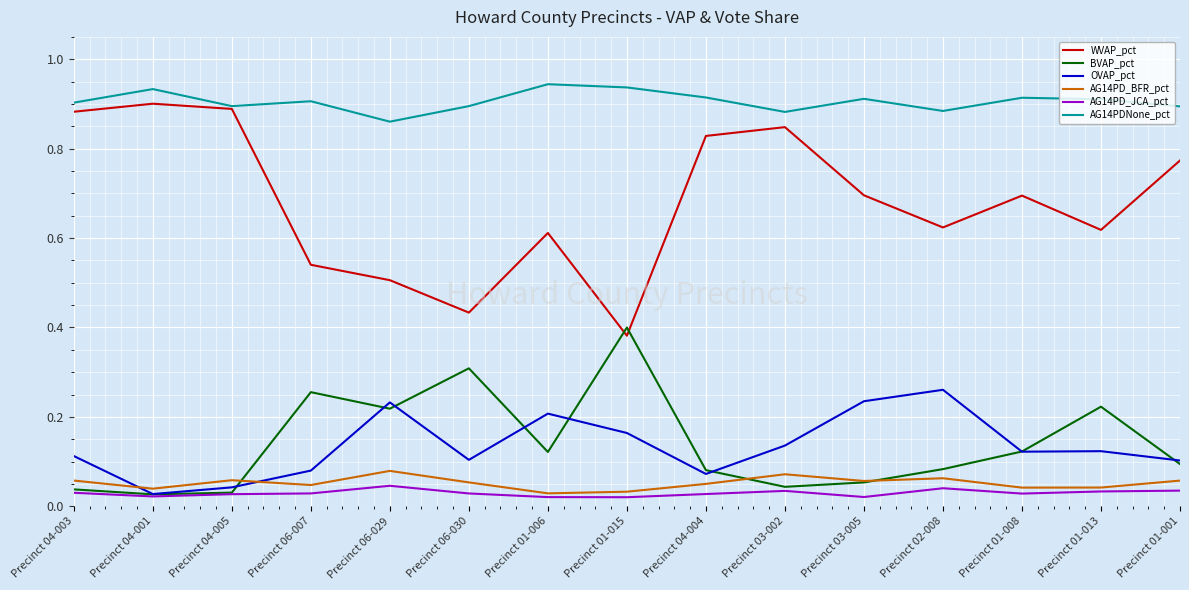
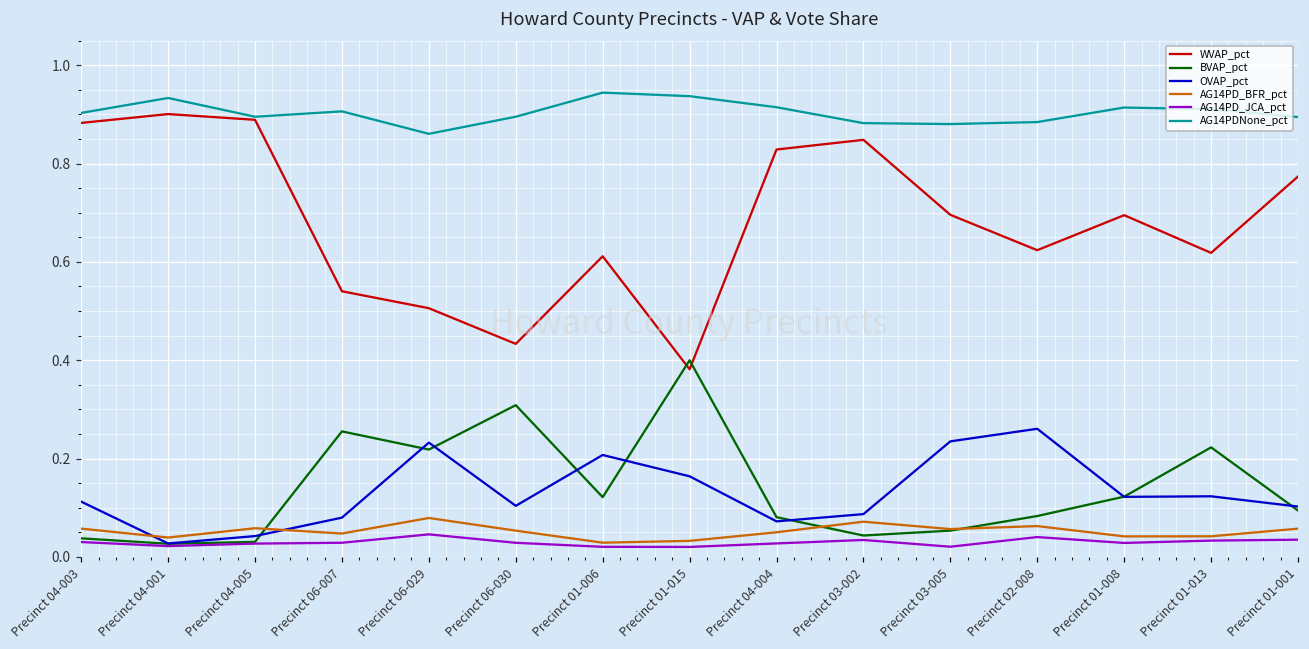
  {
    "WVAP_pct": {
      "Precinct 04-003": 0.88,
      "Precinct 04-001": 0.90,
      "Precinct 04-005": 0.89,
      "Precinct 06-007": 0.54,
      "Precinct 06-029": 0.51,
      "Precinct 06-030": 0.43,
      "Precinct 01-006": 0.61,
      "Precinct 01-015": 0.38,
      "Precinct 04-004": 0.83,
      "Precinct 03-002": 0.85,
      "Precinct 03-005": 0.70,
      "Precinct 02-008": 0.62,
      "Precinct 01-008": 0.69,
      "Precinct 01-013": 0.62,
      "Precinct 01-001": 0.77
    },
    "BVAP_pct": {
      "Precinct 04-003": 0.04,
      "Precinct 06-007": 0.26,
      "Precinct 06-029": 0.22,
      "Precinct 06-030": 0.31,
      "Precinct 01-006": 0.12,
      "Precinct 01-015": 0.40,
      "Precinct 04-004": 0.08,
      "Precinct 03-002": 0.04,
      "Precinct 02-008": 0.08,
      "Precinct 01-013": 0.22,
      "Precinct 01-001": 0.09
    },
    "OVAP_pct": {
      "Precinct 04-003": 0.11,
      "Precinct 04-005": 0.04,
      "Precinct 06-007": 0.08,
      "Precinct 06-029": 0.23,
      "Precinct 06-030": 0.10,
      "Precinct 01-006": 0.21,
      "Precinct 01-015": 0.16,
      "Precinct 04-004": 0.07,
-     "Precinct 03-002": 0.14,
+     "Precinct 03-002": 0.09,
      "Precinct 03-005": 0.23,
      "Precinct 02-008": 0.26,
      "Precinct 01-013": 0.12,
      "Precinct 01-001": 0.10
    },
    "AG14PD_BFR_pct": {
      "Precinct 04-003": 0.06,
      "Precinct 04-001": 0.04,
      "Precinct 04-005": 0.06,
      "Precinct 06-007": 0.05,
      "Precinct 06-029": 0.08,
      "Precinct 06-030": 0.05,
      "Precinct 01-006": 0.03,
      "Precinct 01-015": 0.03,
      "Precinct 04-004": 0.05,
      "Precinct 03-002": 0.07,
      "Precinct 02-008": 0.06,
      "Precinct 01-008": 0.04,
      "Precinct 01-013": 0.04,
      "Precinct 01-001": 0.06
    },
    "AG14PD_JCA_pct": {
      "Precinct 04-003": 0.03,
      "Precinct 06-007": 0.03,
      "Precinct 06-029": 0.05,
      "Precinct 06-030": 0.03,
      "Precinct 01-006": 0.02,
      "Precinct 01-015": 0.02,
      "Precinct 04-004": 0.03,
      "Precinct 03-002": 0.03,
      "Precinct 03-005": 0.02,
      "Precinct 02-008": 0.04,
      "Precinct 01-008": 0.03,
      "Precinct 01-013": 0.03,
      "Precinct 01-001": 0.04
    },
    "AG14PDNone_pct": {
      "Precinct 04-003": 0.90,
      "Precinct 04-001": 0.93,
      "Precinct 04-005": 0.90,
      "Precinct 06-007": 0.91,
      "Precinct 06-029": 0.86,
      "Precinct 06-030": 0.90,
      "Precinct 01-006": 0.94,
      "Precinct 01-015": 0.94,
      "Precinct 04-004": 0.91,
      "Precinct 03-002": 0.88,
-     "Precinct 03-005": 0.91,
+     "Precinct 03-005": 0.88,
      "Precinct 02-008": 0.88,
      "Precinct 01-008": 0.91,
      "Precinct 01-001": 0.89
    }
  }
